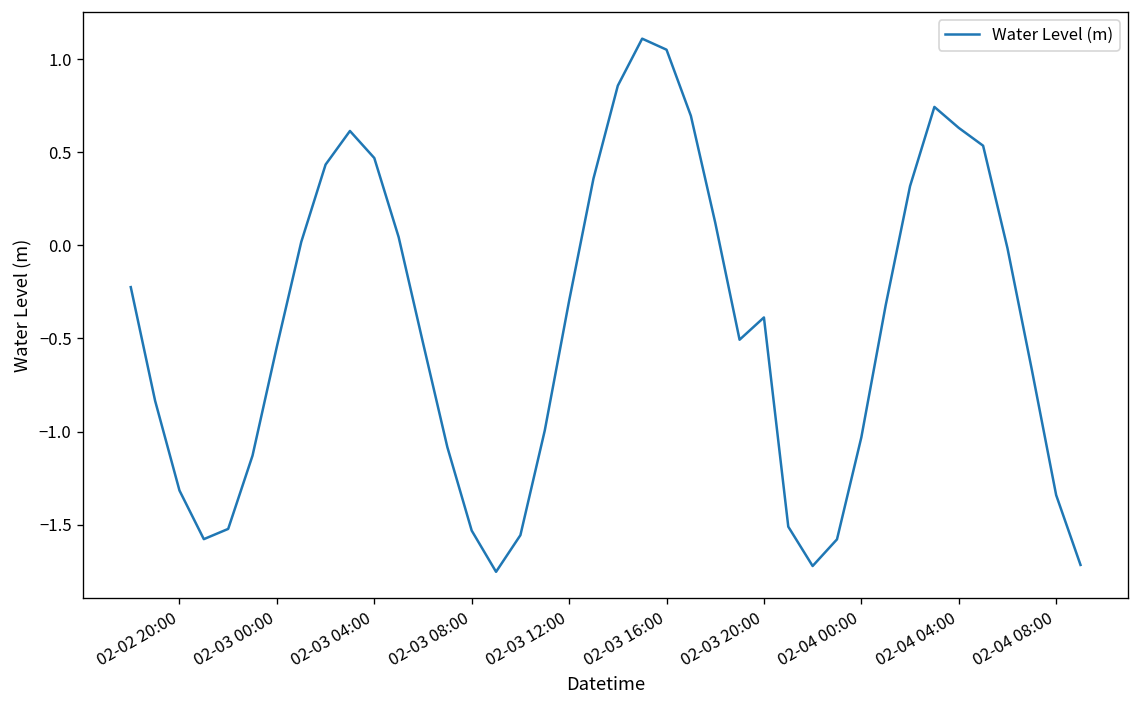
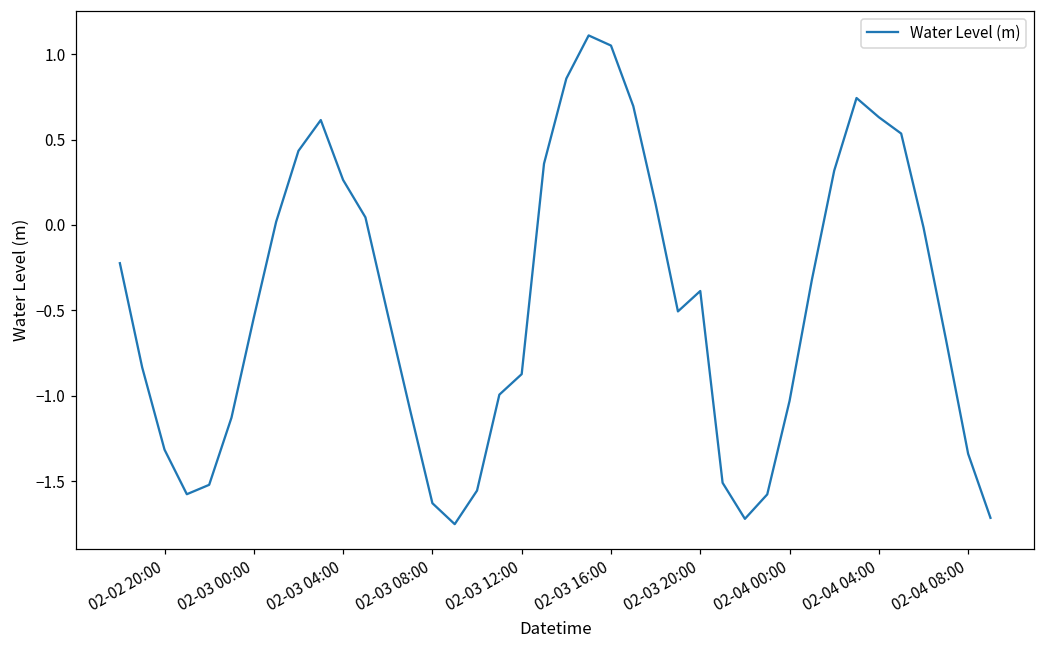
  {
    "02-02 20:00": -1.32,
    "02-03 00:00": -0.54,
-   "02-03 04:00": 0.47,
-   "02-03 08:00": -1.53,
-   "02-03 12:00": -0.30,
+   "02-03 04:00": 0.26,
+   "02-03 08:00": -1.63,
+   "02-03 12:00": -0.87,
    "02-03 16:00": 1.05,
    "02-03 20:00": -0.39,
    "02-04 00:00": -1.03,
    "02-04 04:00": 0.63,
    "02-04 08:00": -1.34
  }
